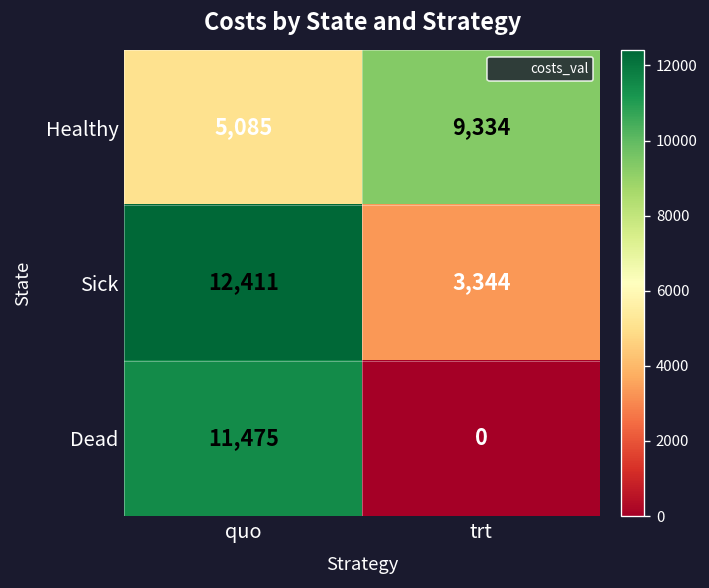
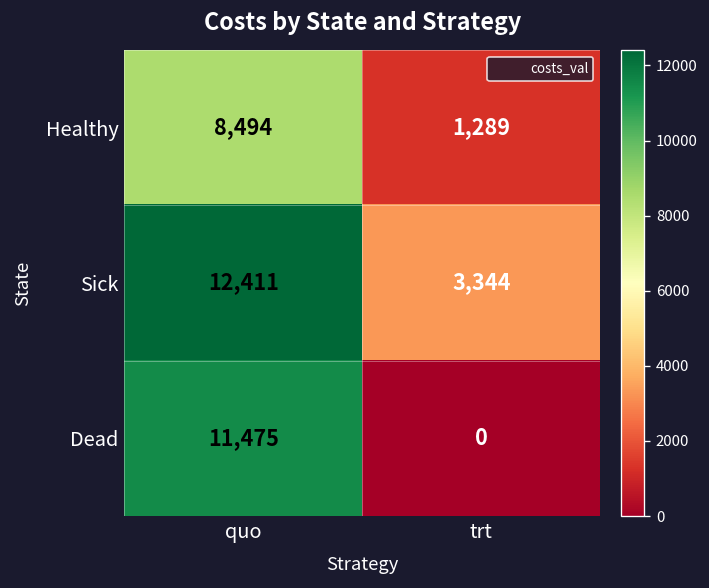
  {
    "Healthy": {
-     "quo": "5,085",
-     "trt": "9,334"
+     "quo": "8,494",
+     "trt": "1,289"
    },
    "Sick": {
      "quo": "12,411",
      "trt": "3,344"
    },
    "Dead": {
      "quo": "11,475",
      "trt": "0"
    }
  }
